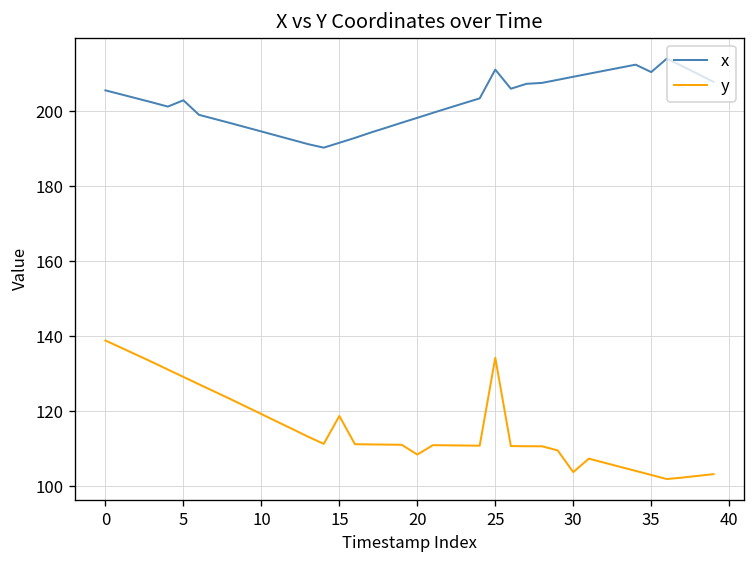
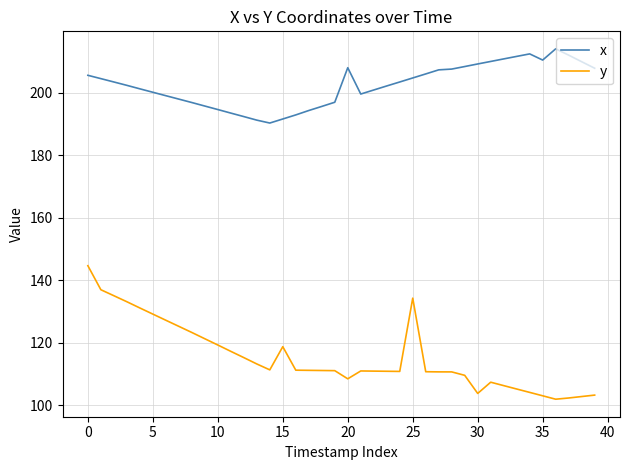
  {
    "x": {
      "0": 206,
-     "5": 203,
+     "5": 200,
      "10": 195,
      "15": 192,
-     "20": 198,
-     "25": 211,
+     "20": 208,
+     "25": 205,
      "30": 209,
      "35": 210
    },
    "y": {
-     "0": 139,
+     "0": 145,
      "5": 129,
      "10": 119,
      "15": 119,
      "20": 108,
      "25": 134,
      "30": 104,
      "35": 103
    }
  }
